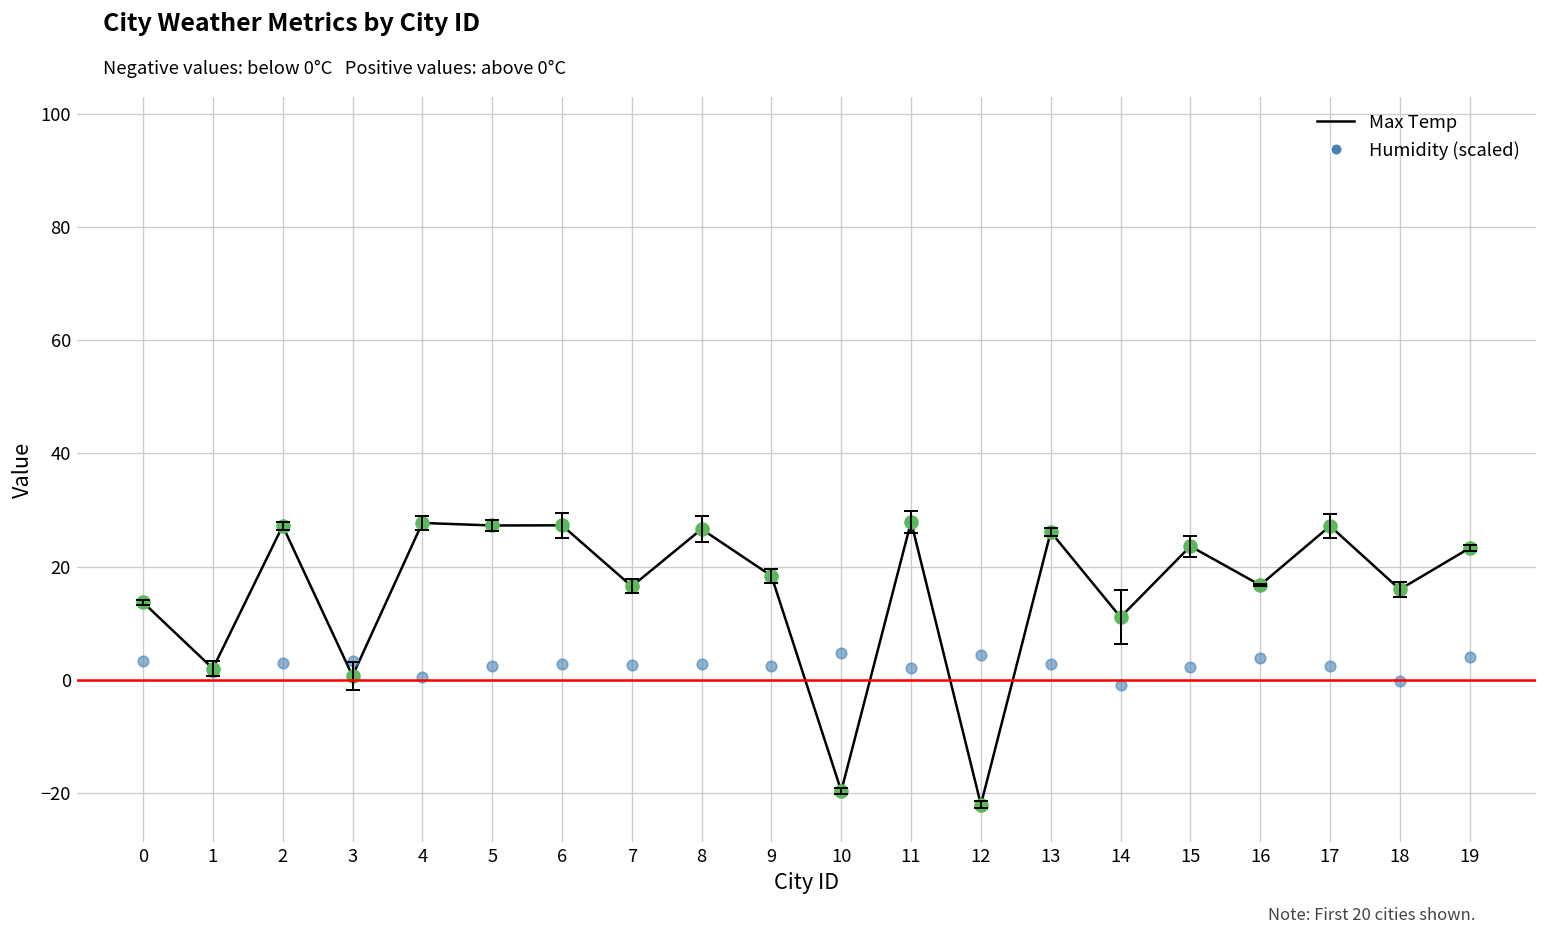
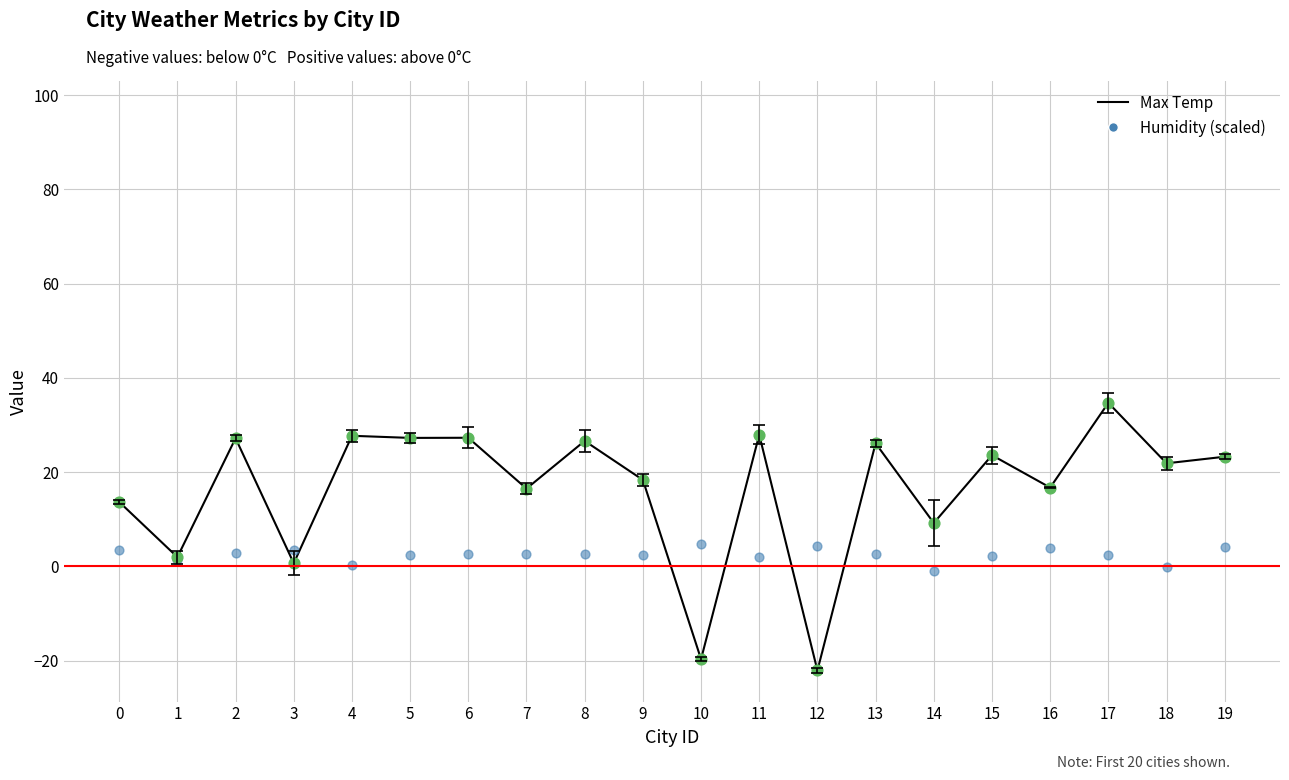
  {
    "Max Temp": {
      "1": 2,
      "2": 27,
      "3": 1,
      "4": 28,
      "5": 27,
      "6": 27,
      "7": 17,
      "8": 27,
      "9": 18,
      "11": 28,
      "12": -22,
      "13": 26,
-     "14": 11,
+     "14": 9,
      "15": 24,
-     "17": 27,
-     "18": 16
+     "17": 35,
+     "18": 22
    }
  }
